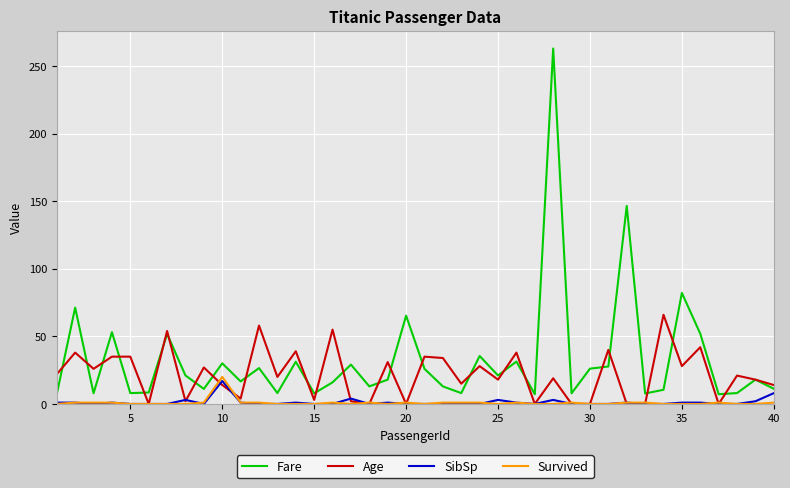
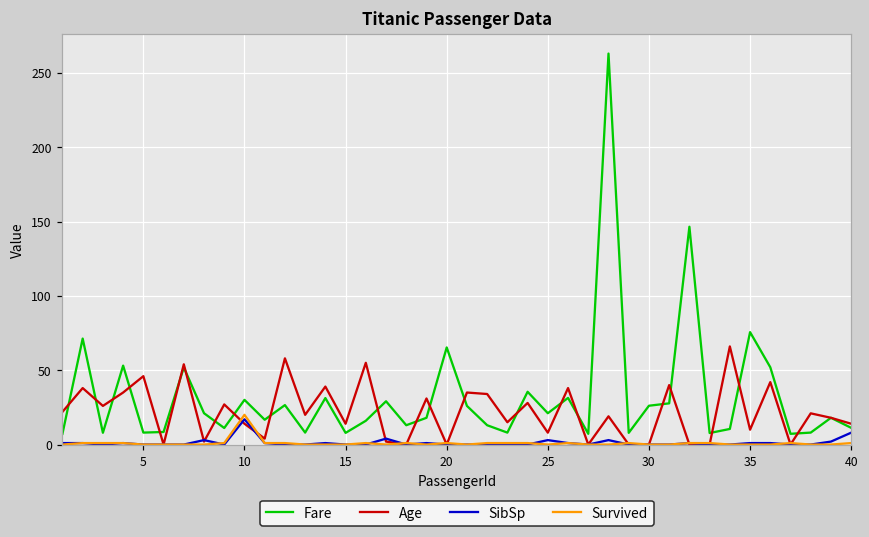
  {
    "Fare": {
      "5": 8,
      "10": 30,
      "15": 8,
      "20": 65,
      "25": 21,
      "30": 26,
-     "35": 82,
+     "35": 76,
      "40": 11
    },
    "Age": {
-     "5": 35,
+     "5": 46,
      "10": 14,
-     "15": 3,
-     "25": 18,
-     "35": 28,
+     "15": 14,
+     "25": 8,
+     "35": 10,
      "40": 14
    },
    "SibSp": {
      "10": 17,
      "25": 3,
      "40": 8
    },
    "Survived": {
      "10": 20,
      "25": 0,
      "40": 1
    }
  }
